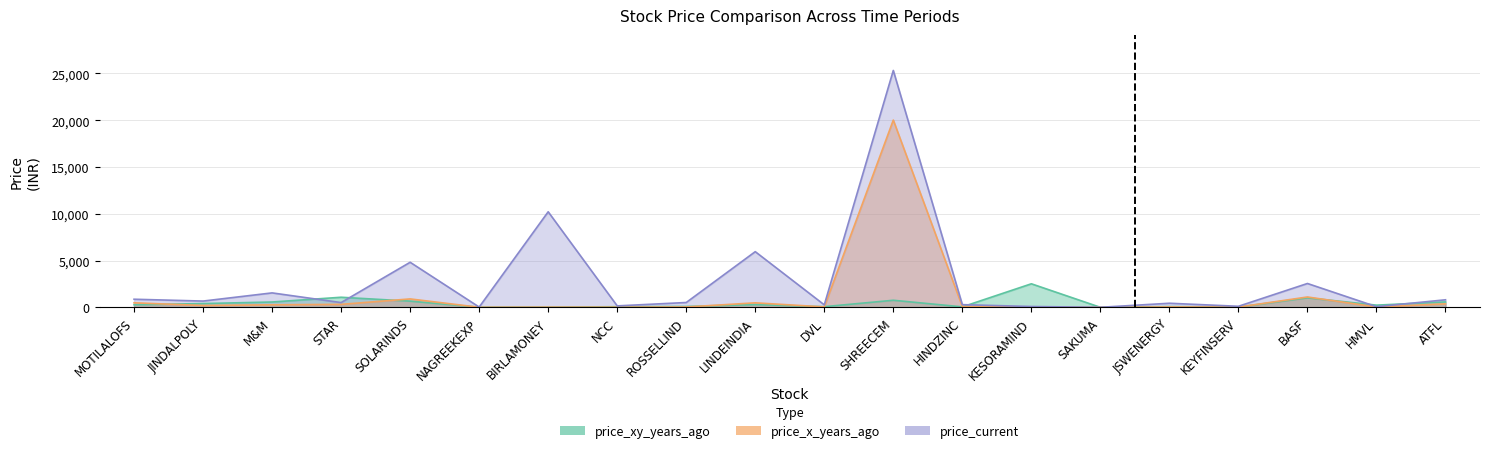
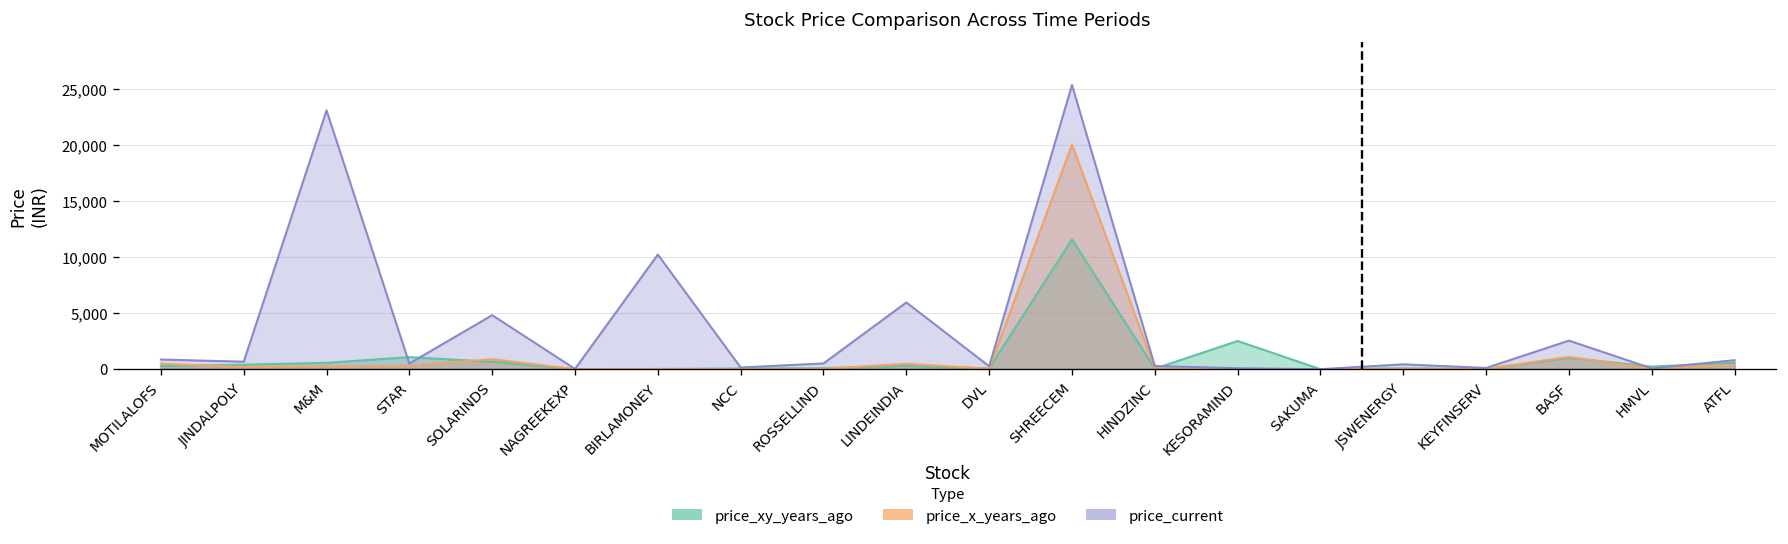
  {
    "price_xy_years_ago": {
      "M&M": "1,000",
      "STAR": "1,000",
-     "SHREECEM": "1,000",
+     "SHREECEM": "12,000",
      "KESORAMIND": "3,000"
    },
    "price_x_years_ago": {
      "M&M": "0",
      "SHREECEM": "20,000"
    },
    "price_current": {
      "MOTILALOFS": "1,000",
-     "M&M": "2,000",
+     "M&M": "23,000",
      "SOLARINDS": "5,000",
      "BIRLAMONEY": "10,000",
      "ROSSELLIND": "1,000",
      "LINDEINDIA": "6,000",
      "SHREECEM": "25,000",
      "JSWENERGY": "0",
      "BASF": "3,000"
    }
  }
